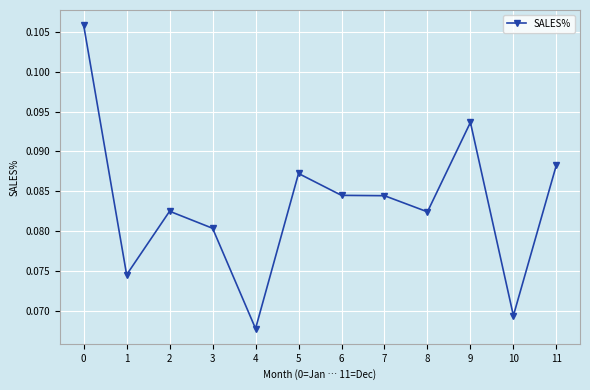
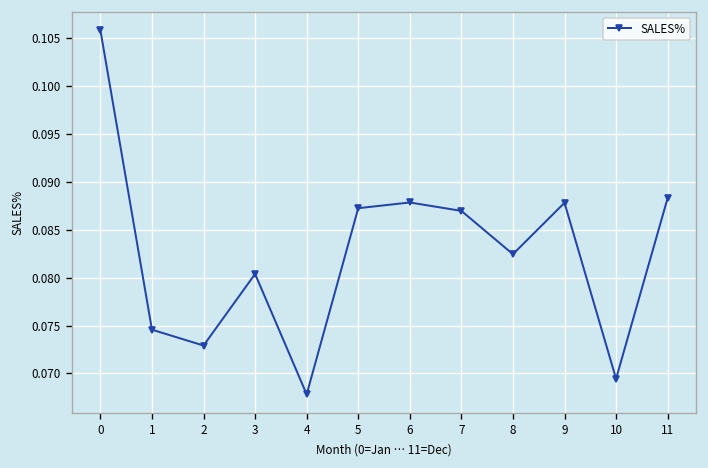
  {
    "0": 0.106,
    "1": 0.075,
-   "2": 0.083,
+   "2": 0.073,
    "3": 0.080,
    "4": 0.068,
    "5": 0.087,
-   "6": 0.085,
-   "7": 0.084,
+   "6": 0.088,
+   "7": 0.087,
    "8": 0.082,
-   "9": 0.094,
+   "9": 0.088,
    "10": 0.069,
    "11": 0.088
  }
